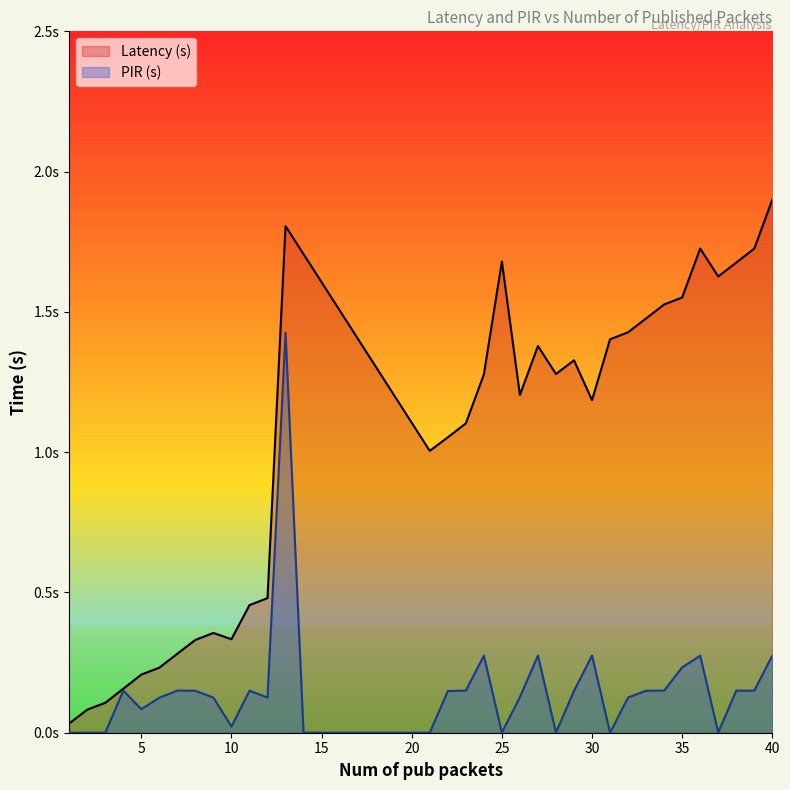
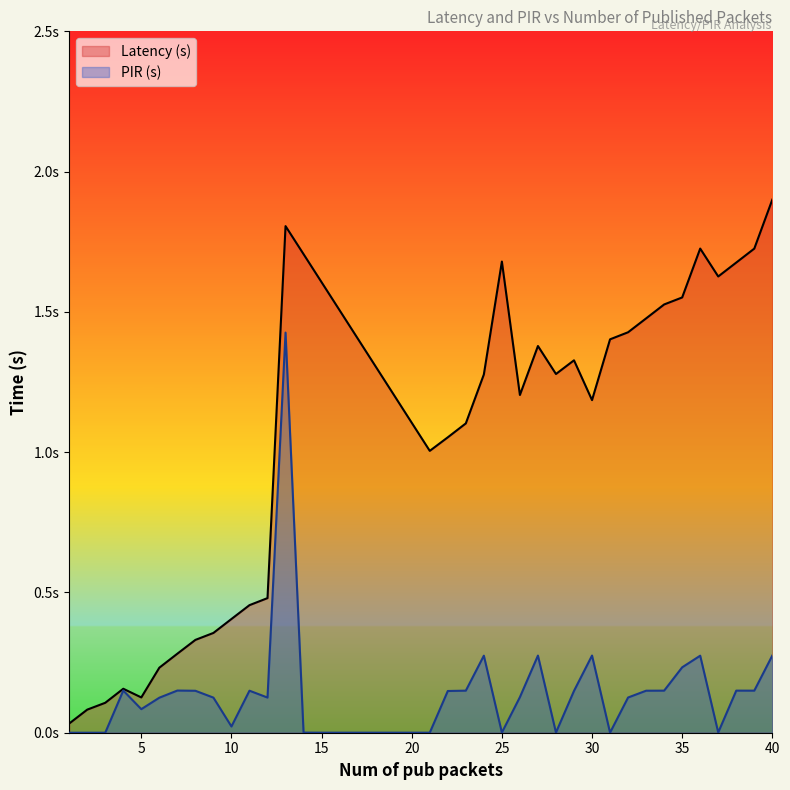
  {
    "Latency (s)": {
-     "5": "0.21s",
-     "10": "0.33s",
+     "5": "0.13s",
+     "10": "0.41s",
      "15": "1.61s",
      "20": "1.10s",
      "25": "1.68s",
      "30": "1.19s",
      "35": "1.55s",
      "40": "1.90s"
    },
    "PIR (s)": {
      "5": "0.08s",
      "10": "0.02s",
      "15": "0.00s",
      "20": "0.00s",
      "25": "0.00s",
      "30": "0.28s",
      "35": "0.23s",
      "40": "0.28s"
    }
  }
